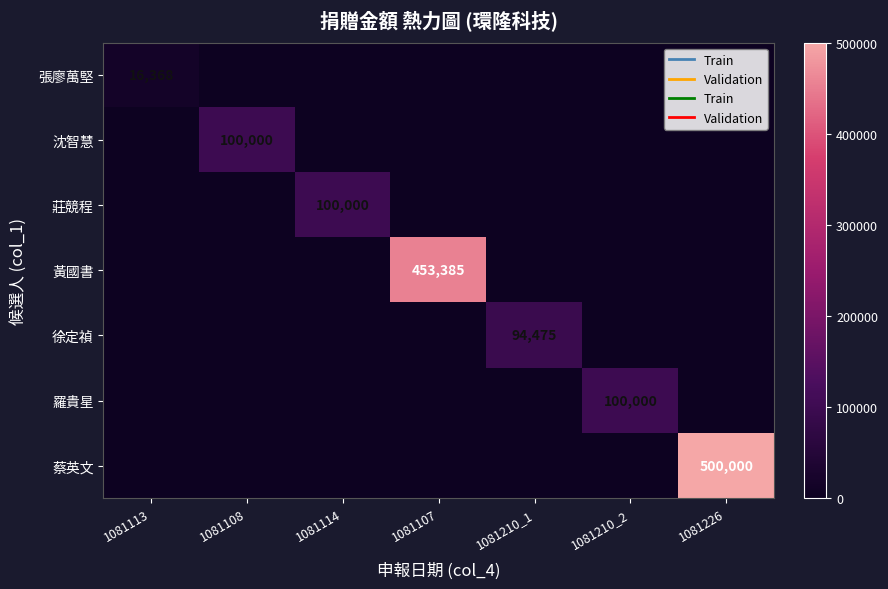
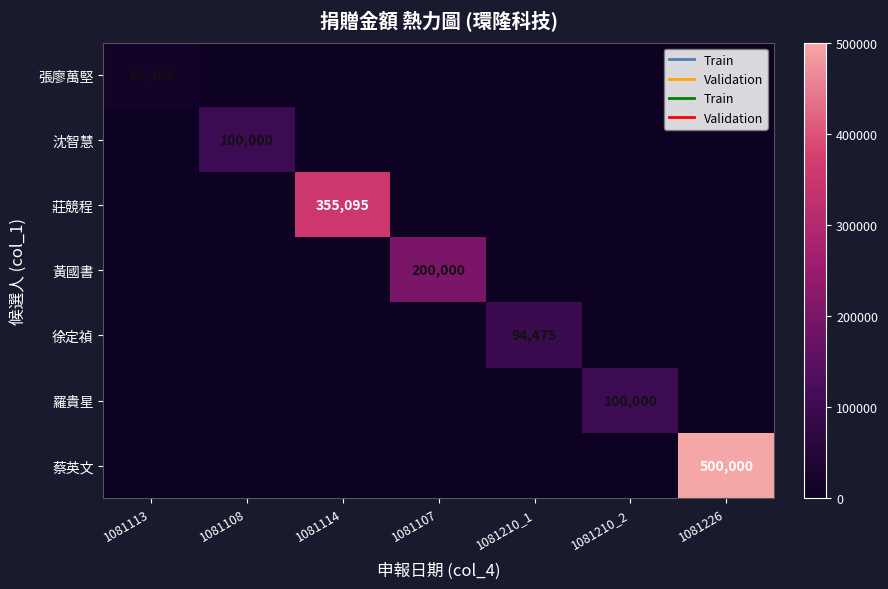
  {
    "沈智慧": {
      "1081108": "100,000"
    },
    "莊競程": {
-     "1081114": "100,000"
+     "1081114": "355,095"
    },
    "黃國書": {
-     "1081107": "453,385"
+     "1081107": "200,000"
    },
    "徐定禎": {
      "1081210_1": "94,475"
    },
    "羅貴星": {
      "1081210_2": "100,000"
    },
    "蔡英文": {
      "1081226": "500,000"
    }
  }
